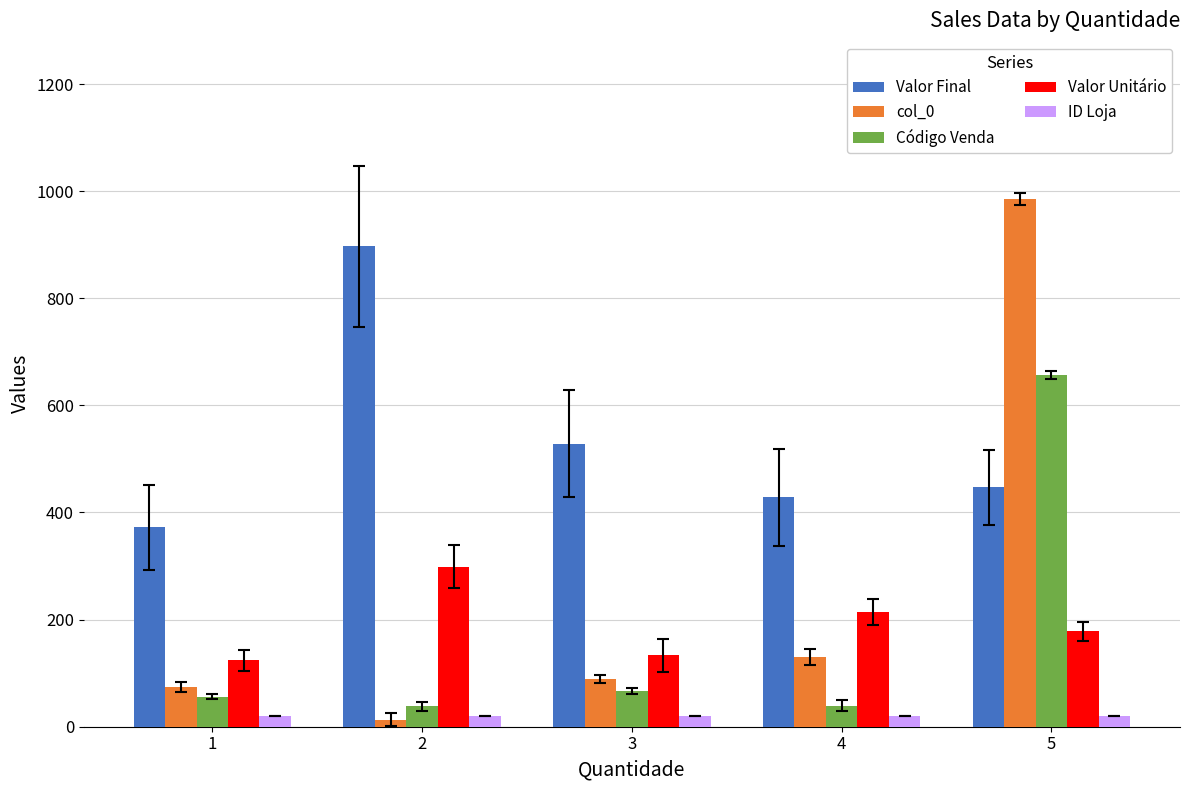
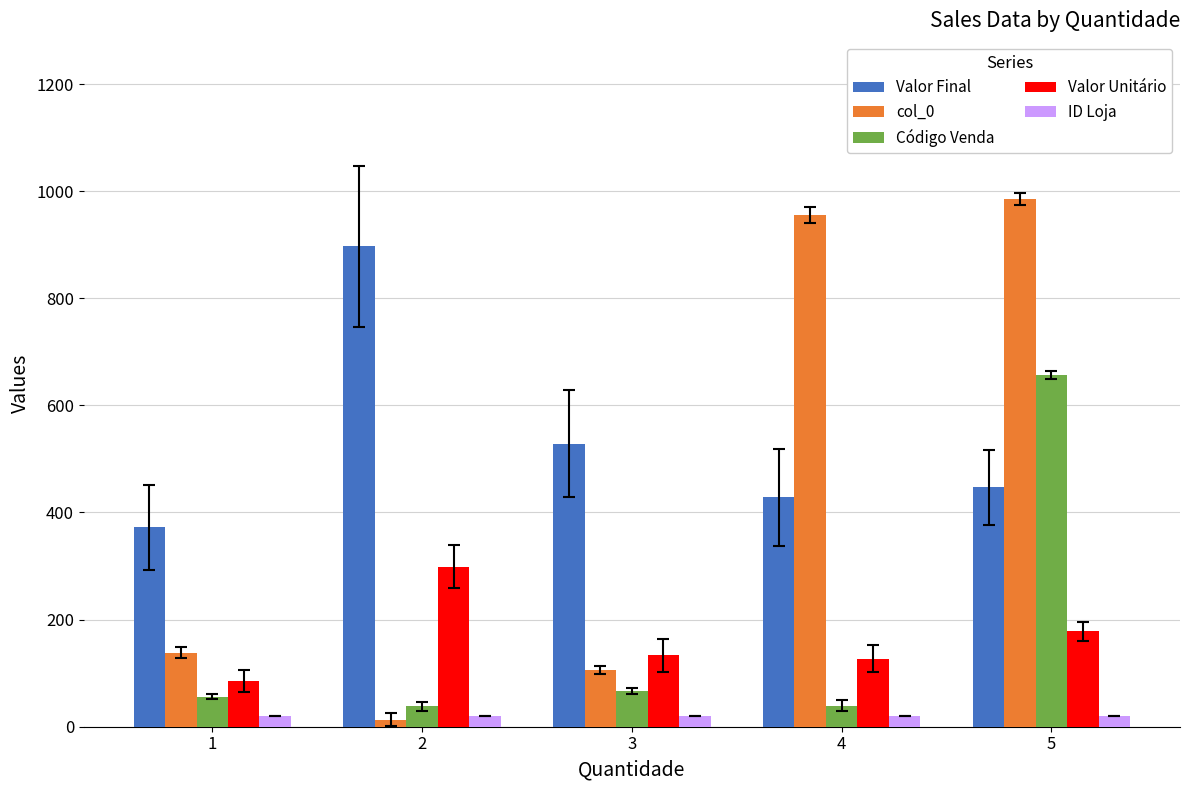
  {
    "col_0": {
-     "1": 70,
+     "1": 140,
      "2": 10,
-     "3": 90,
-     "4": 130,
+     "3": 110,
+     "4": 960,
      "5": 990
    },
    "Código Venda": {
      "1": 60,
      "2": 40,
      "3": 70,
      "4": 40,
      "5": 660
    },
    "Valor Unitário": {
-     "1": 120,
+     "1": 90,
      "2": 300,
      "3": 130,
-     "4": 210,
+     "4": 130,
      "5": 180
    },
    "ID Loja": {
      "1": 20,
      "2": 20,
      "3": 20,
      "4": 20,
      "5": 20
    }
  }
